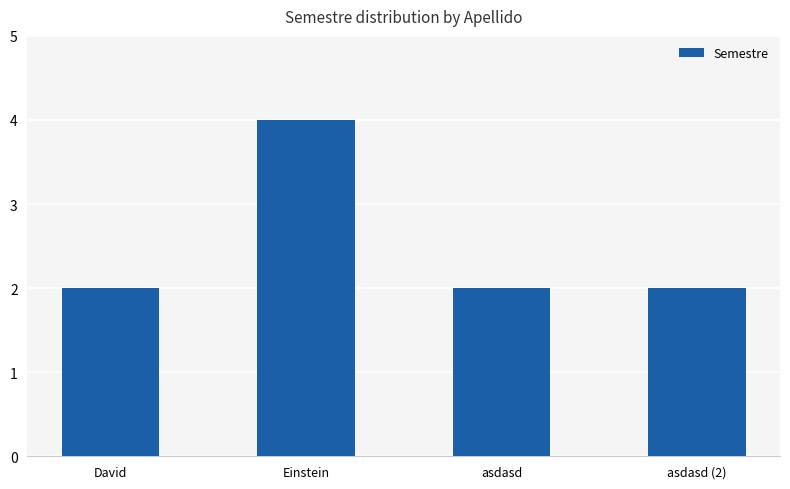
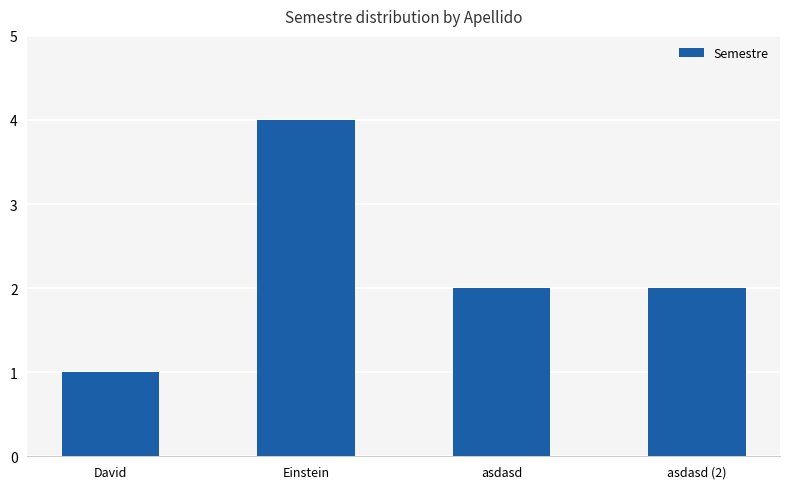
  {
-   "David": 2,
+   "David": 1,
    "Einstein": 4,
    "asdasd": 2,
    "asdasd (2)": 2
  }
